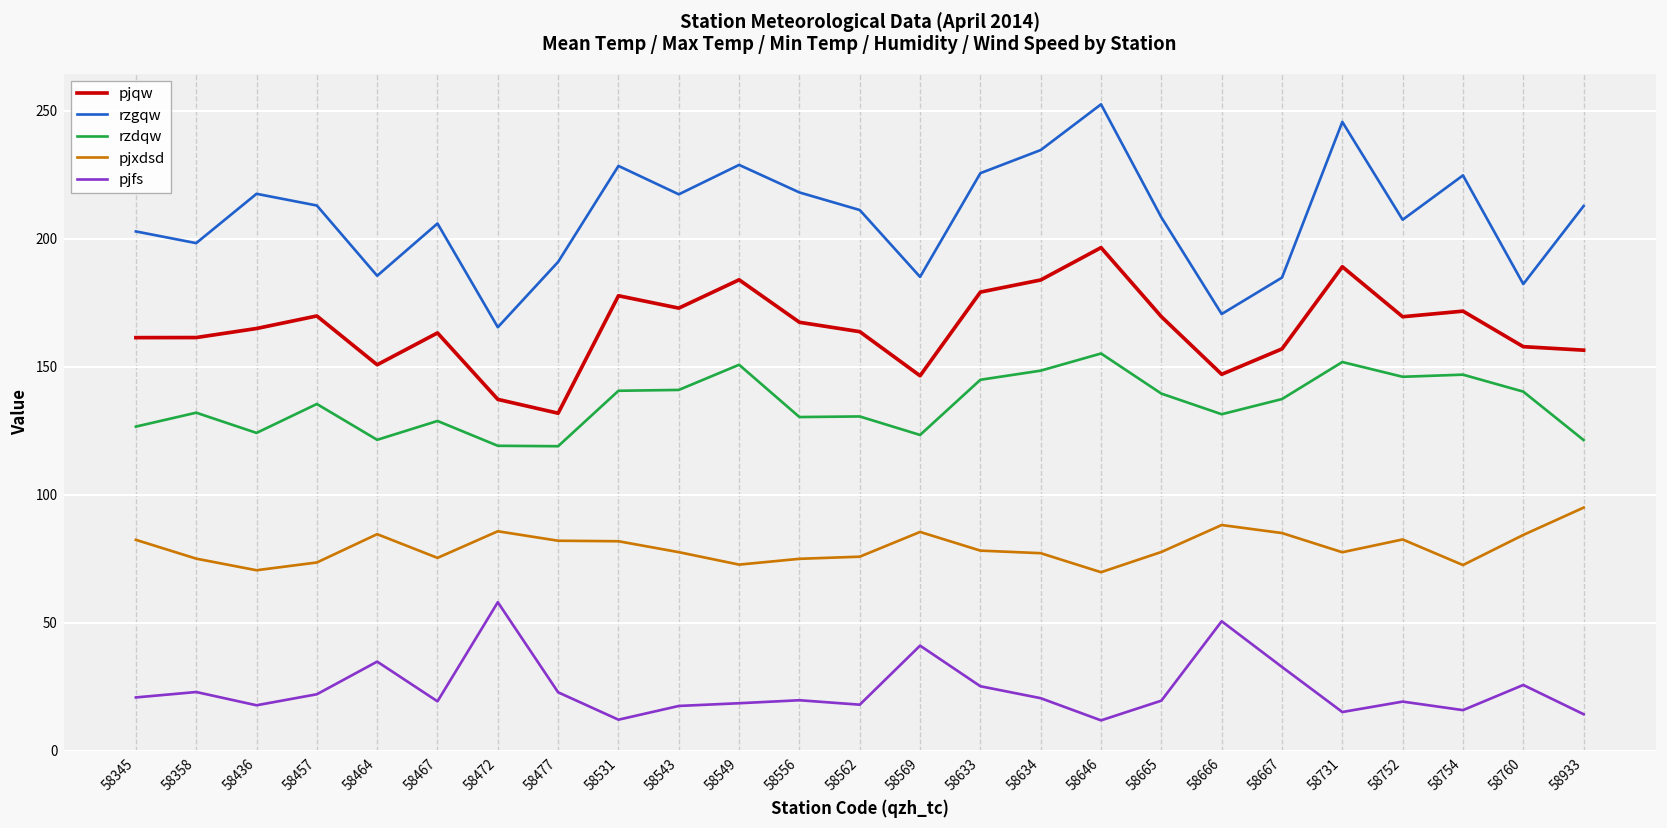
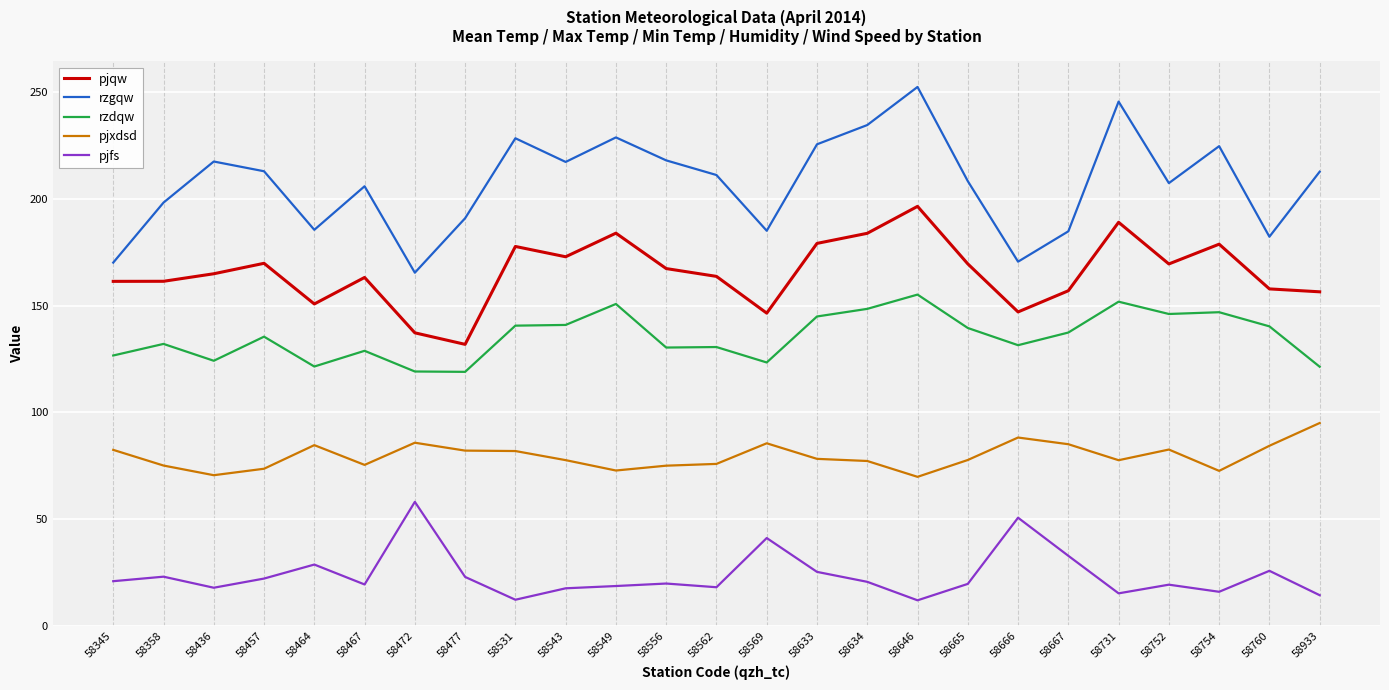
  {
    "pjqw": {
      "58345": 161,
      "58358": 161,
      "58436": 165,
      "58457": 170,
      "58464": 151,
      "58467": 163,
      "58472": 137,
      "58477": 132,
      "58531": 178,
      "58543": 173,
      "58549": 184,
      "58556": 167,
      "58562": 164,
      "58569": 147,
      "58633": 179,
      "58634": 184,
      "58646": 197,
      "58665": 170,
      "58666": 147,
      "58667": 157,
      "58731": 189,
      "58752": 170,
-     "58754": 172,
+     "58754": 179,
      "58760": 158,
      "58933": 157
    },
    "rzgqw": {
-     "58345": 203,
+     "58345": 170,
      "58358": 198,
      "58436": 218,
      "58457": 213,
      "58464": 186,
      "58467": 206,
      "58472": 165,
      "58477": 191,
      "58531": 229,
      "58543": 217,
      "58549": 229,
      "58556": 218,
      "58562": 211,
      "58569": 185,
      "58633": 226,
      "58634": 235,
      "58646": 253,
      "58665": 208,
      "58666": 171,
      "58667": 185,
      "58731": 246,
      "58752": 207,
      "58754": 225,
      "58760": 182,
      "58933": 213
    },
    "rzdqw": {
      "58345": 127,
      "58358": 132,
      "58436": 124,
      "58457": 135,
      "58464": 121,
      "58467": 129,
      "58472": 119,
      "58477": 119,
      "58531": 141,
      "58543": 141,
      "58549": 151,
      "58556": 130,
      "58562": 131,
      "58569": 123,
      "58633": 145,
      "58634": 149,
      "58646": 155,
      "58665": 140,
      "58666": 131,
      "58667": 137,
      "58731": 152,
      "58752": 146,
      "58754": 147,
      "58760": 140,
      "58933": 121
    },
    "pjxdsd": {
      "58345": 82,
      "58358": 75,
      "58436": 71,
      "58457": 74,
      "58464": 85,
      "58467": 75,
      "58472": 86,
      "58477": 82,
      "58531": 82,
      "58543": 78,
      "58549": 73,
      "58556": 75,
      "58562": 76,
      "58569": 85,
      "58633": 78,
      "58634": 77,
      "58646": 70,
      "58665": 78,
      "58666": 88,
      "58667": 85,
      "58731": 78,
      "58752": 83,
      "58754": 73,
      "58760": 84,
      "58933": 95
    },
    "pjfs": {
      "58345": 21,
      "58358": 23,
      "58436": 18,
      "58457": 22,
-     "58464": 35,
+     "58464": 29,
      "58467": 19,
      "58472": 58,
      "58477": 23,
      "58531": 12,
      "58543": 17,
      "58549": 19,
      "58556": 20,
      "58562": 18,
      "58569": 41,
      "58633": 25,
      "58634": 21,
      "58646": 12,
      "58665": 20,
      "58666": 51,
      "58667": 33,
      "58731": 15,
      "58752": 19,
      "58754": 16,
      "58760": 26,
      "58933": 14
    }
  }
